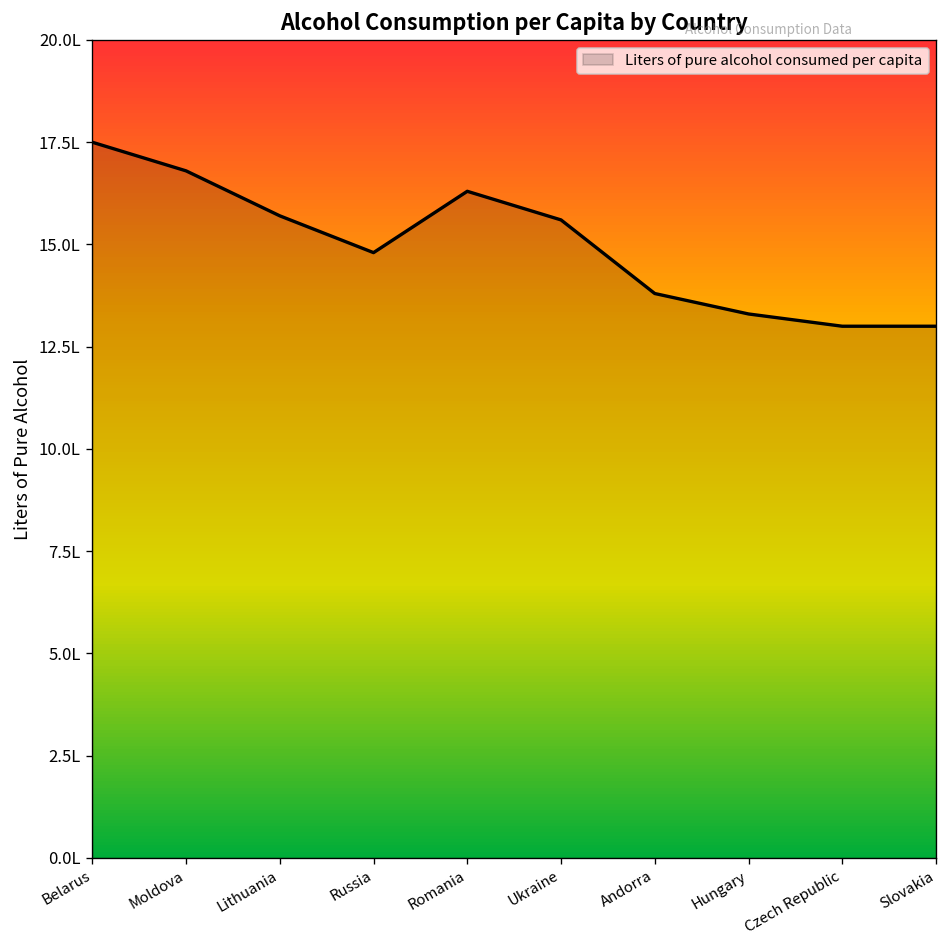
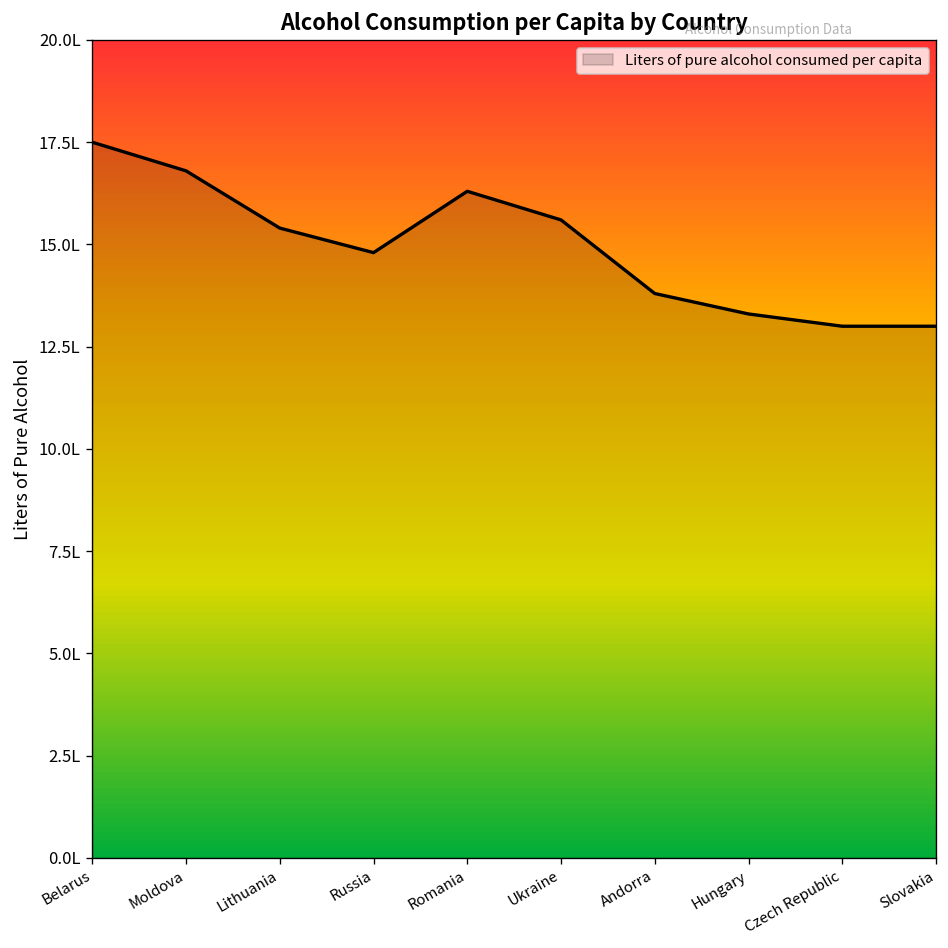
  {
    "Belarus": "17.5L",
    "Moldova": "16.8L",
-   "Lithuania": "15.7L",
+   "Lithuania": "15.4L",
    "Russia": "14.8L",
    "Romania": "16.3L",
    "Ukraine": "15.6L",
    "Andorra": "13.8L",
    "Hungary": "13.3L",
    "Czech Republic": "13.0L",
    "Slovakia": "13.0L"
  }
